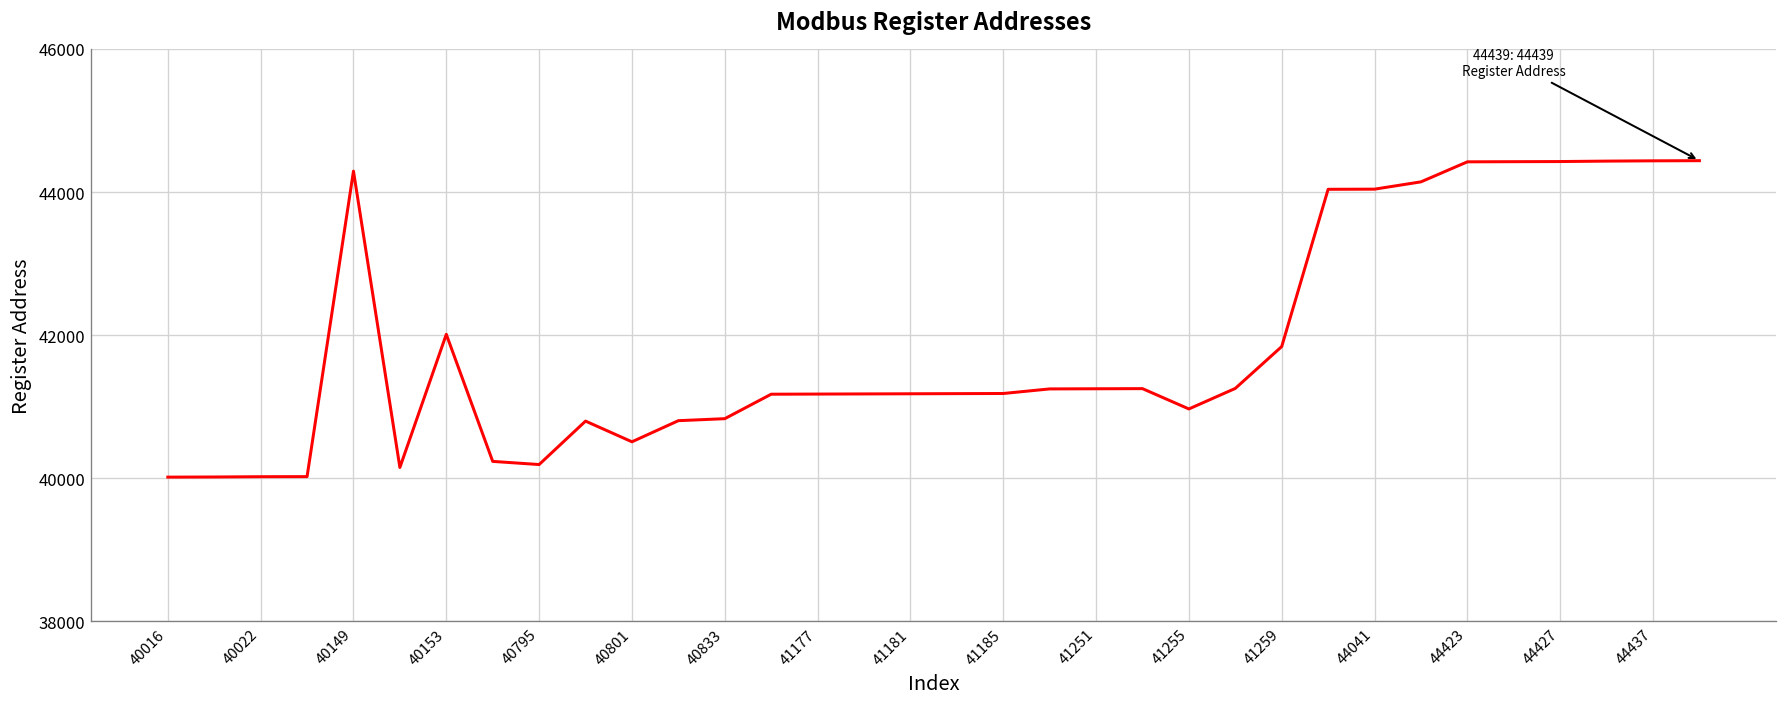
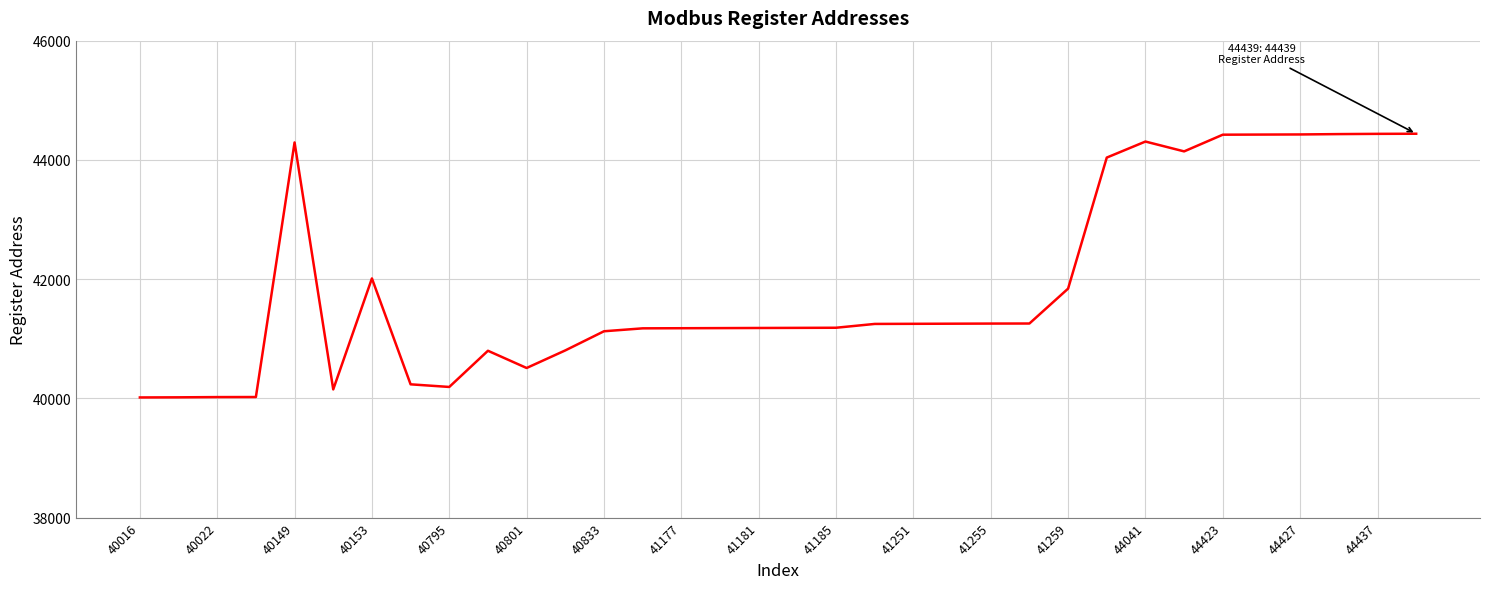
  {
    "40016": 40000,
    "40022": 40000,
    "40149": 44300,
    "40153": 42000,
    "40795": 40200,
    "40801": 40500,
-   "40833": 40800,
+   "40833": 41100,
    "41177": 41200,
    "41181": 41200,
    "41185": 41200,
    "41251": 41300,
-   "41255": 41000,
+   "41255": 41300,
    "41259": 41800,
-   "44041": 44000,
+   "44041": 44300,
    "44423": 44400,
    "44427": 44400
  }
